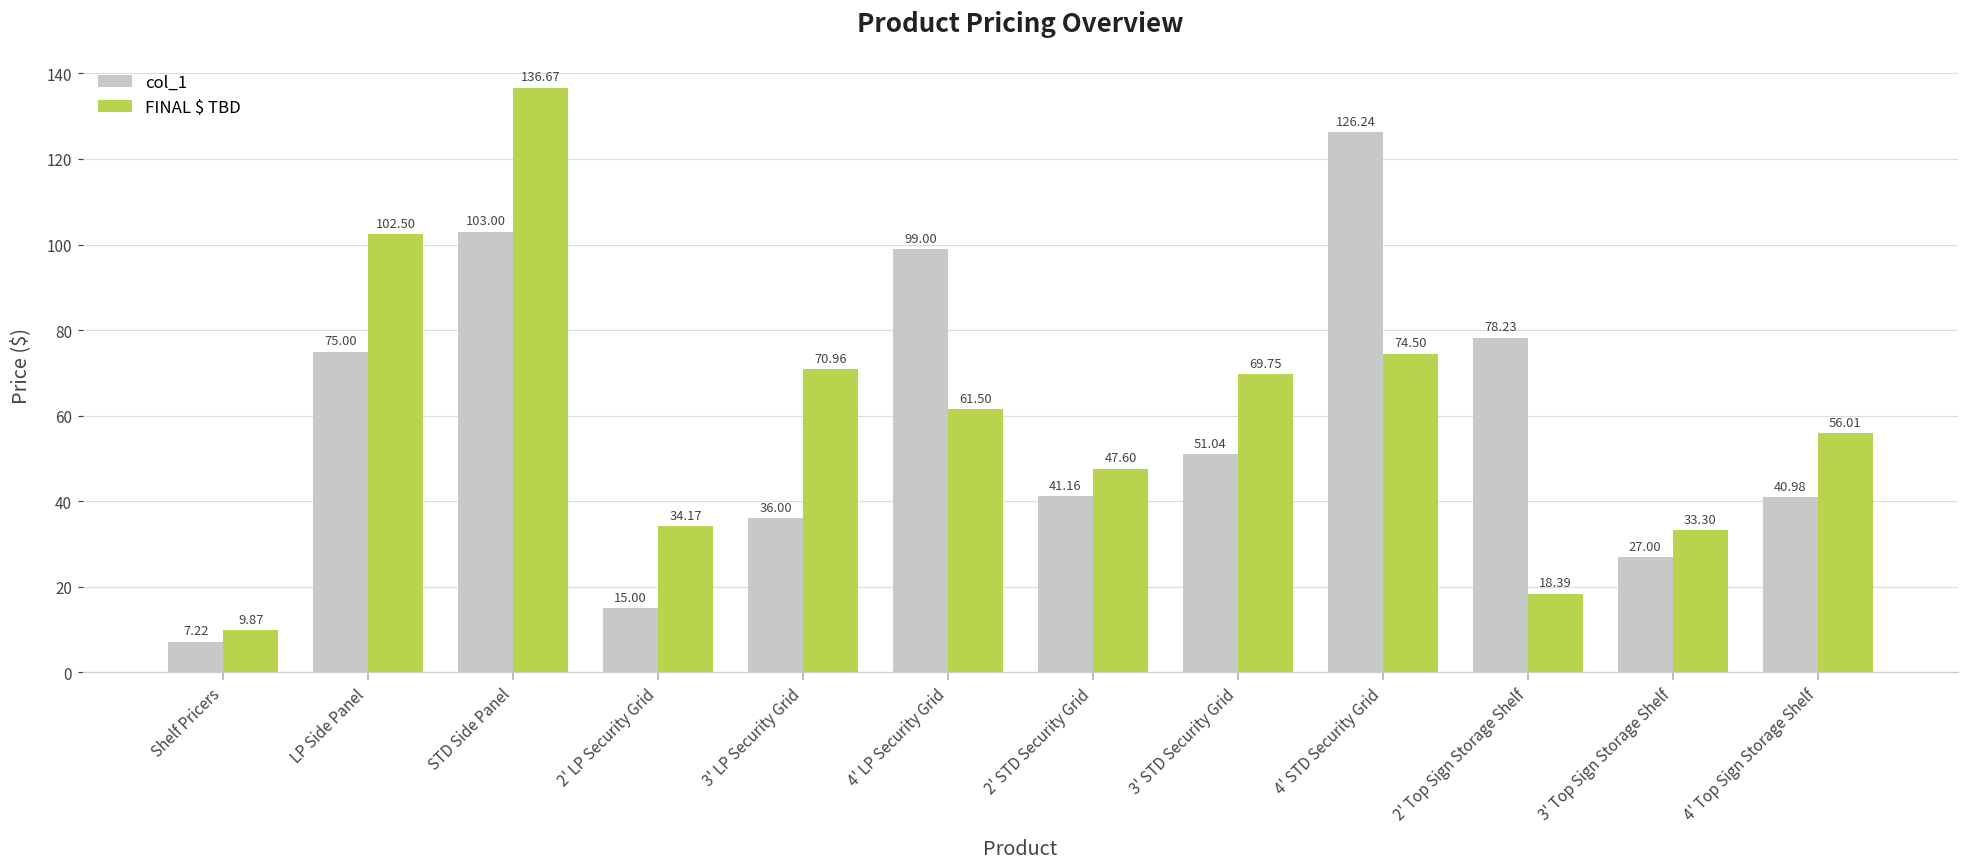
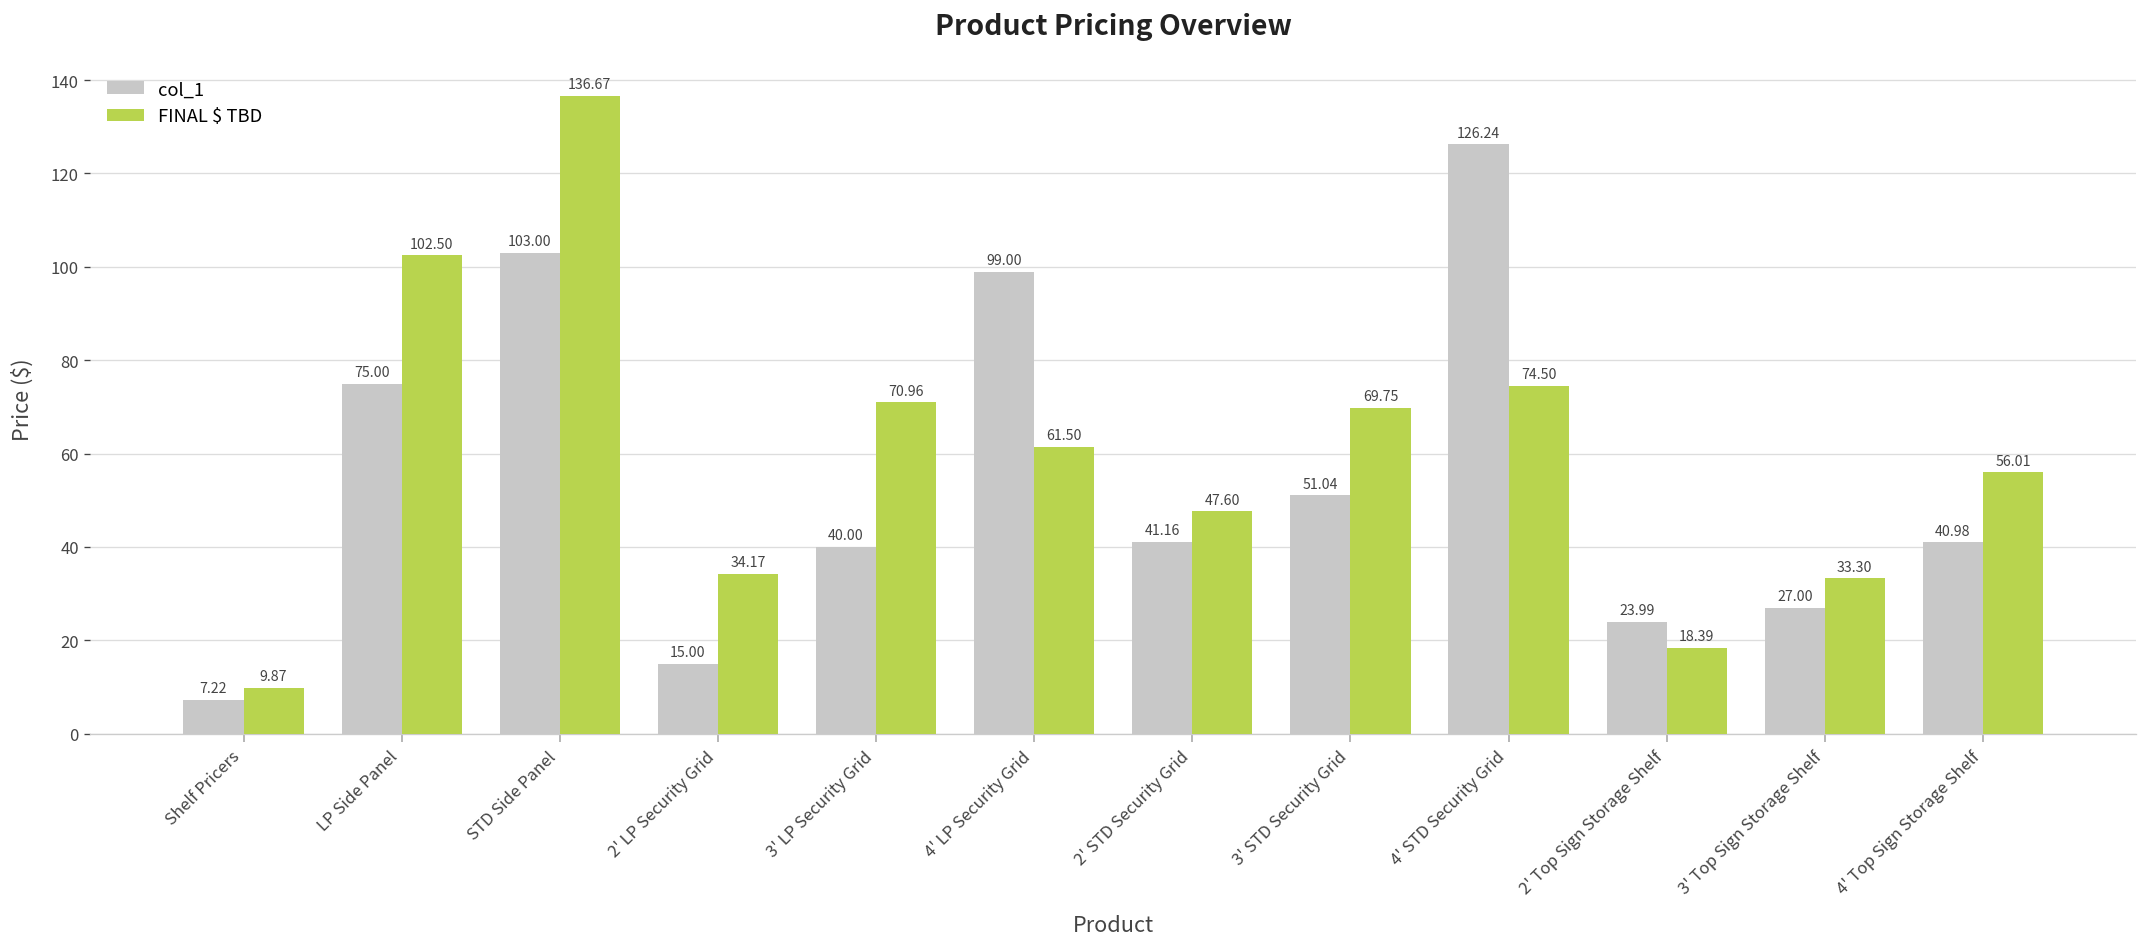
  {
    "col_1": {
      "Shelf Pricers": 7.22,
      "LP Side Panel": 75.00,
      "STD Side Panel": 103.00,
      "2' LP Security Grid": 15.00,
-     "3' LP Security Grid": 36.00,
+     "3' LP Security Grid": 40.00,
      "4' LP Security Grid": 99.00,
      "2' STD Security Grid": 41.16,
      "3' STD Security Grid": 51.04,
      "4' STD Security Grid": 126.24,
-     "2' Top Sign Storage Shelf": 78.23,
+     "2' Top Sign Storage Shelf": 23.99,
      "3' Top Sign Storage Shelf": 27.00,
      "4' Top Sign Storage Shelf": 40.98
    },
    "FINAL $ TBD": {
      "Shelf Pricers": 9.87,
      "LP Side Panel": 102.50,
      "STD Side Panel": 136.67,
      "2' LP Security Grid": 34.17,
      "3' LP Security Grid": 70.96,
      "4' LP Security Grid": 61.50,
      "2' STD Security Grid": 47.60,
      "3' STD Security Grid": 69.75,
      "4' STD Security Grid": 74.50,
      "2' Top Sign Storage Shelf": 18.39,
      "3' Top Sign Storage Shelf": 33.30,
      "4' Top Sign Storage Shelf": 56.01
    }
  }
